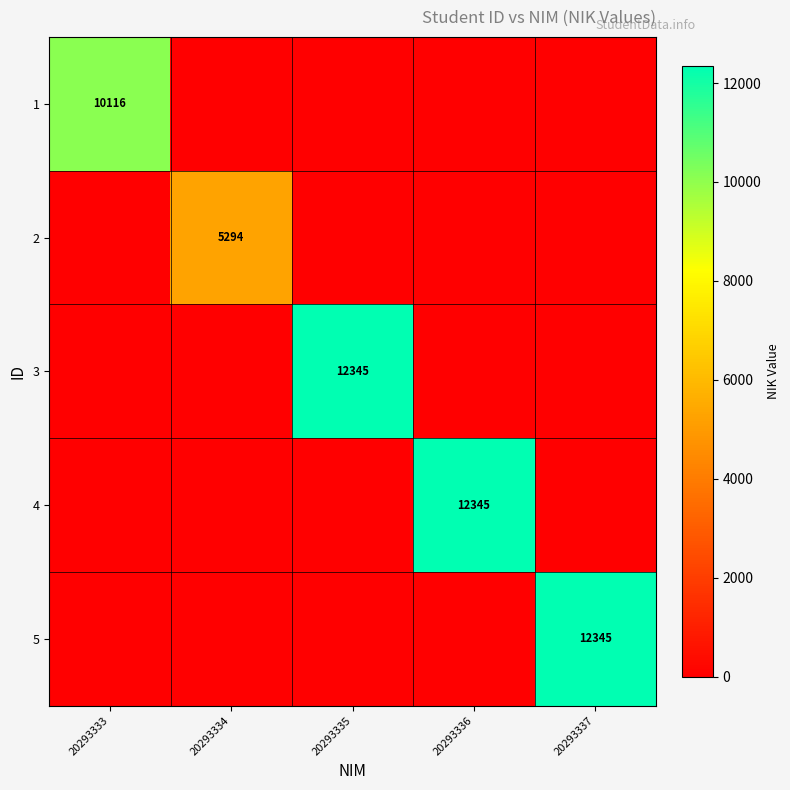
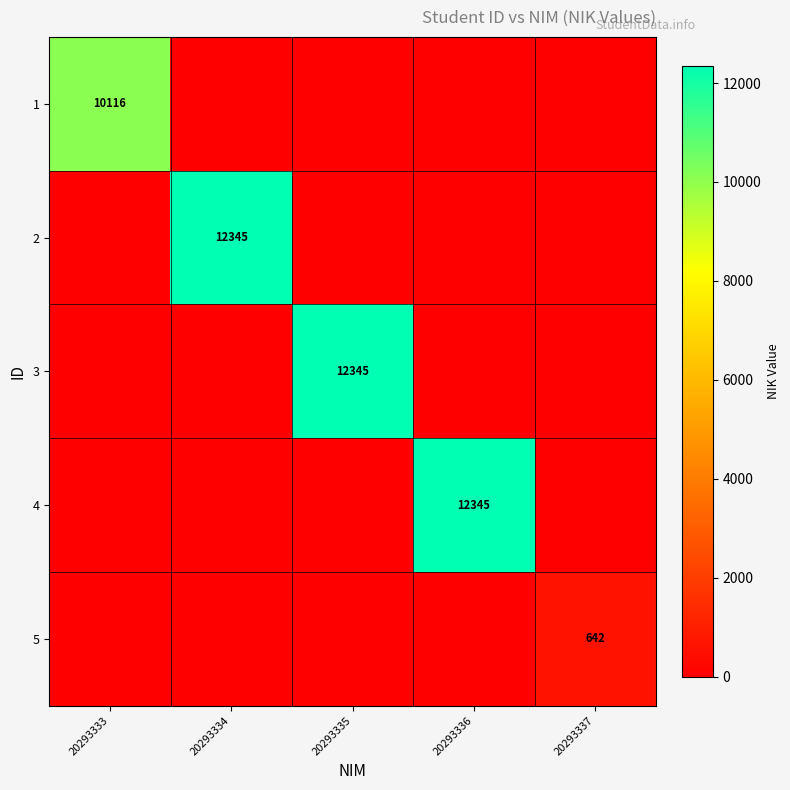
  {
    "1": {
      "20293333": 10116
    },
    "2": {
-     "20293334": 5294
+     "20293334": 12345
    },
    "3": {
      "20293335": 12345
    },
    "4": {
      "20293336": 12345
    },
    "5": {
-     "20293337": 12345
+     "20293337": 642
    }
  }
